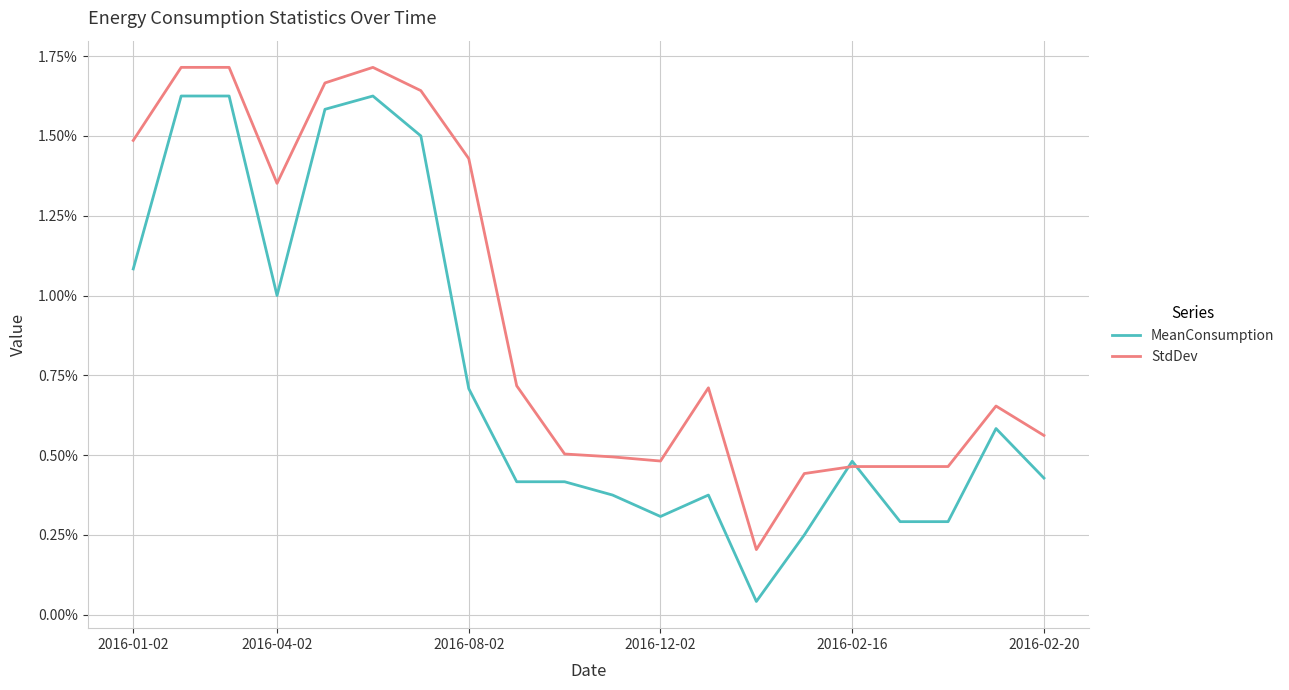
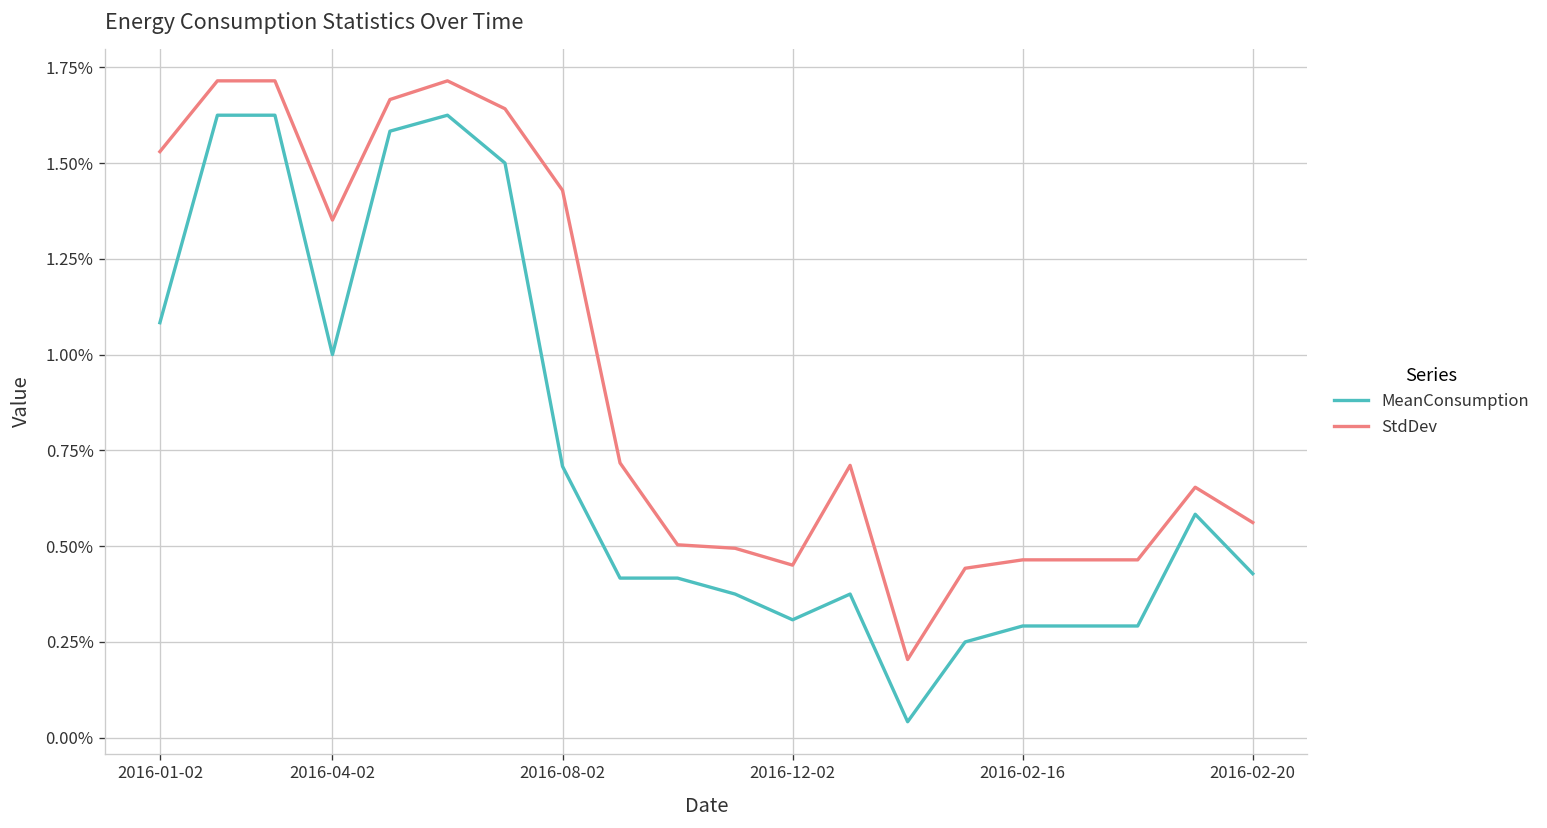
  {
    "MeanConsumption": {
      "2016-01-02": "1.08%",
      "2016-04-02": "1.00%",
      "2016-08-02": "0.71%",
      "2016-12-02": "0.31%",
-     "2016-02-16": "0.48%",
+     "2016-02-16": "0.29%",
      "2016-02-20": "0.43%"
    },
    "StdDev": {
-     "2016-01-02": "1.49%",
+     "2016-01-02": "1.53%",
      "2016-04-02": "1.35%",
      "2016-08-02": "1.43%",
-     "2016-12-02": "0.48%",
+     "2016-12-02": "0.45%",
      "2016-02-16": "0.46%",
      "2016-02-20": "0.56%"
    }
  }
